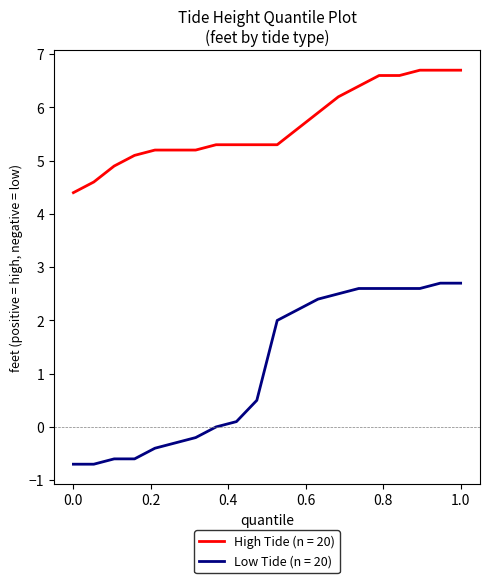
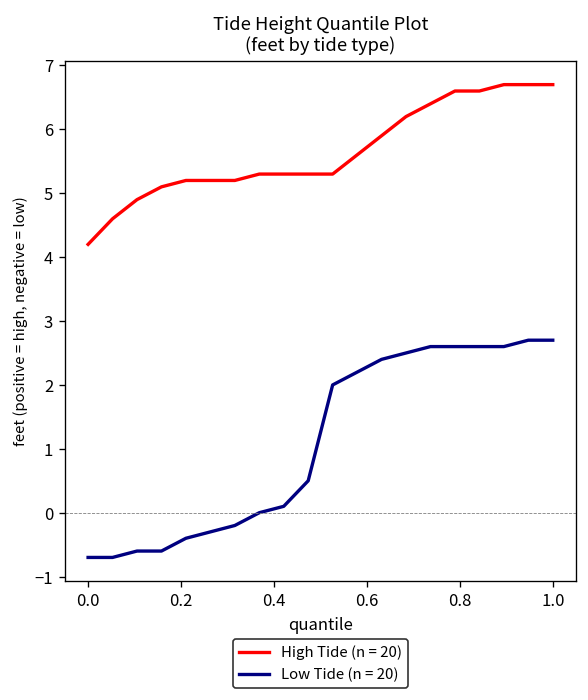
  {
    "High Tide (n = 20)": {
-     "0.0": 4.4,
+     "0.0": 4.2,
      "1.0": 6.7
    },
    "Low Tide (n = 20)": {
      "0.0": -0.7,
      "1.0": 2.7
    }
  }
